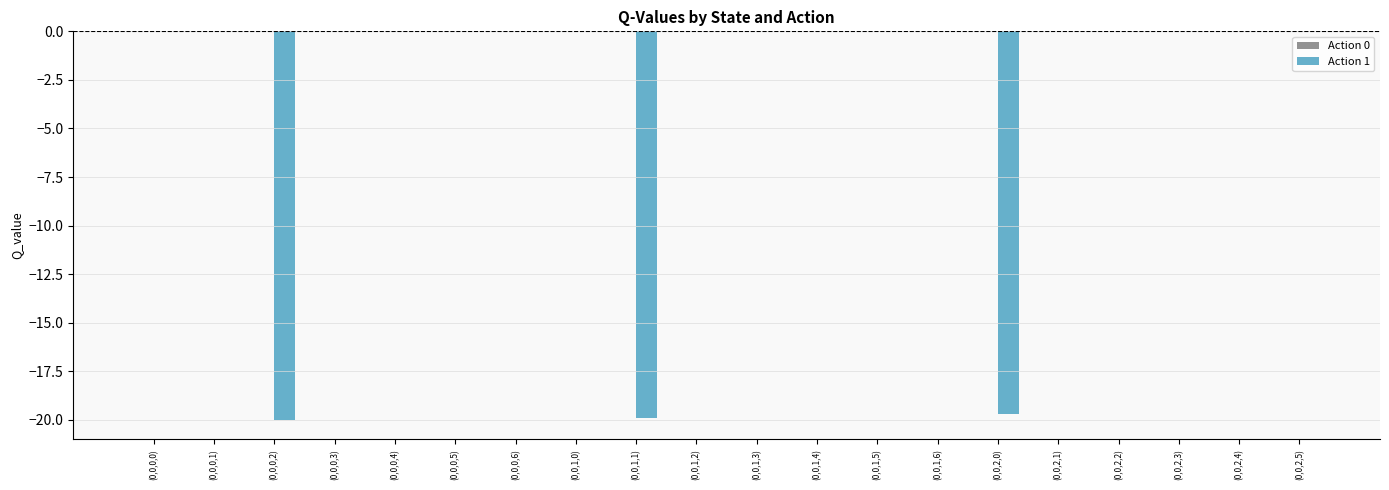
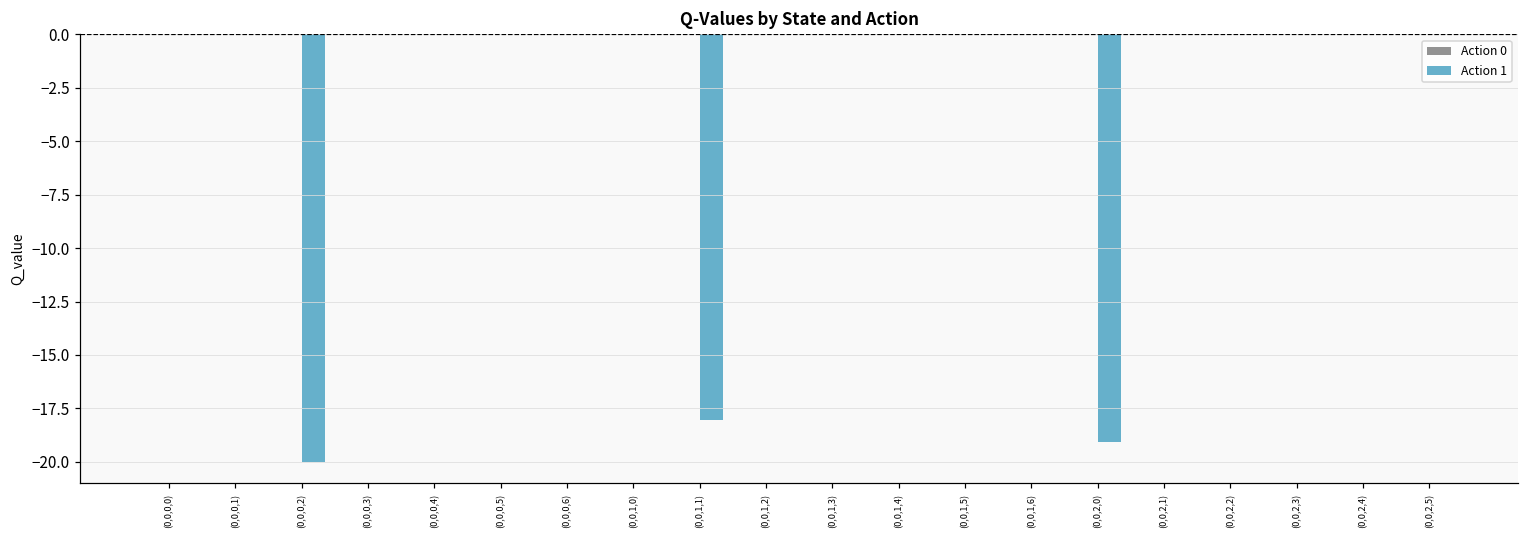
  {
    "Action 0": {
      "(0,0,0,0)": 0.0,
      "(0,0,0,1)": 0.0,
      "(0,0,0,2)": 0.0,
      "(0,0,0,3)": 0.0,
      "(0,0,0,4)": 0.0,
      "(0,0,0,5)": 0.0,
      "(0,0,0,6)": 0.0,
      "(0,0,1,0)": 0.0,
      "(0,0,1,1)": 0.0,
      "(0,0,1,2)": 0.0,
      "(0,0,1,3)": 0.0,
      "(0,0,1,4)": 0.0,
      "(0,0,1,5)": 0.0,
      "(0,0,1,6)": 0.0,
      "(0,0,2,0)": 0.0,
      "(0,0,2,1)": 0.0,
      "(0,0,2,2)": 0.0,
      "(0,0,2,3)": 0.0,
      "(0,0,2,4)": 0.0,
      "(0,0,2,5)": 0.0
    },
    "Action 1": {
      "(0,0,0,0)": 0.0,
      "(0,0,0,1)": 0.0,
      "(0,0,0,2)": -20.0,
      "(0,0,0,3)": 0.0,
      "(0,0,0,4)": 0.0,
      "(0,0,0,5)": 0.0,
      "(0,0,0,6)": 0.0,
      "(0,0,1,0)": 0.0,
-     "(0,0,1,1)": -19.9,
+     "(0,0,1,1)": -18.0,
      "(0,0,1,2)": 0.0,
      "(0,0,1,3)": 0.0,
      "(0,0,1,4)": 0.0,
      "(0,0,1,5)": 0.0,
      "(0,0,1,6)": 0.0,
-     "(0,0,2,0)": -19.7,
+     "(0,0,2,0)": -19.1,
      "(0,0,2,1)": 0.0,
      "(0,0,2,2)": 0.0,
      "(0,0,2,3)": 0.0,
      "(0,0,2,4)": 0.0,
      "(0,0,2,5)": 0.0
    }
  }
